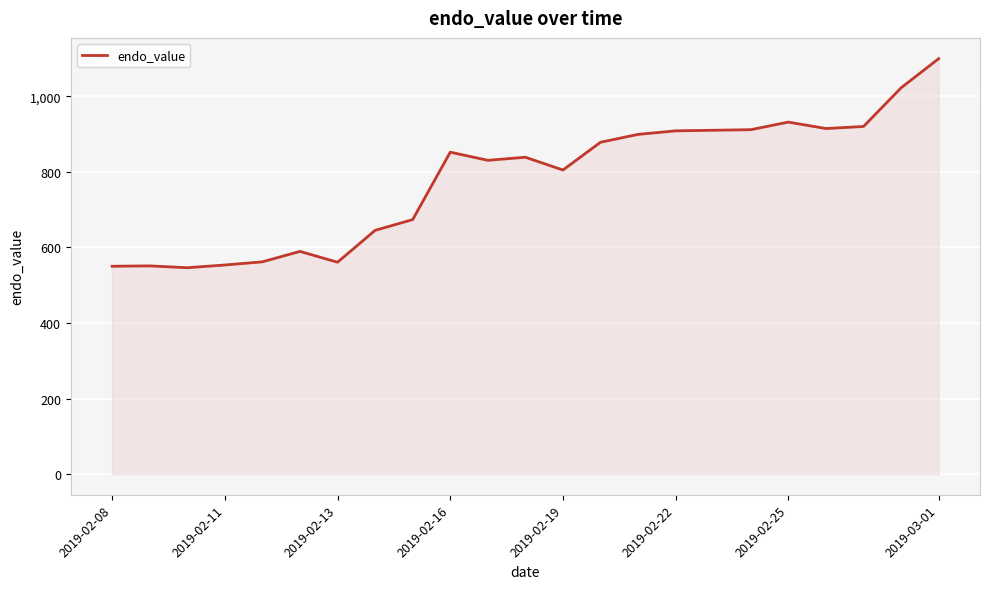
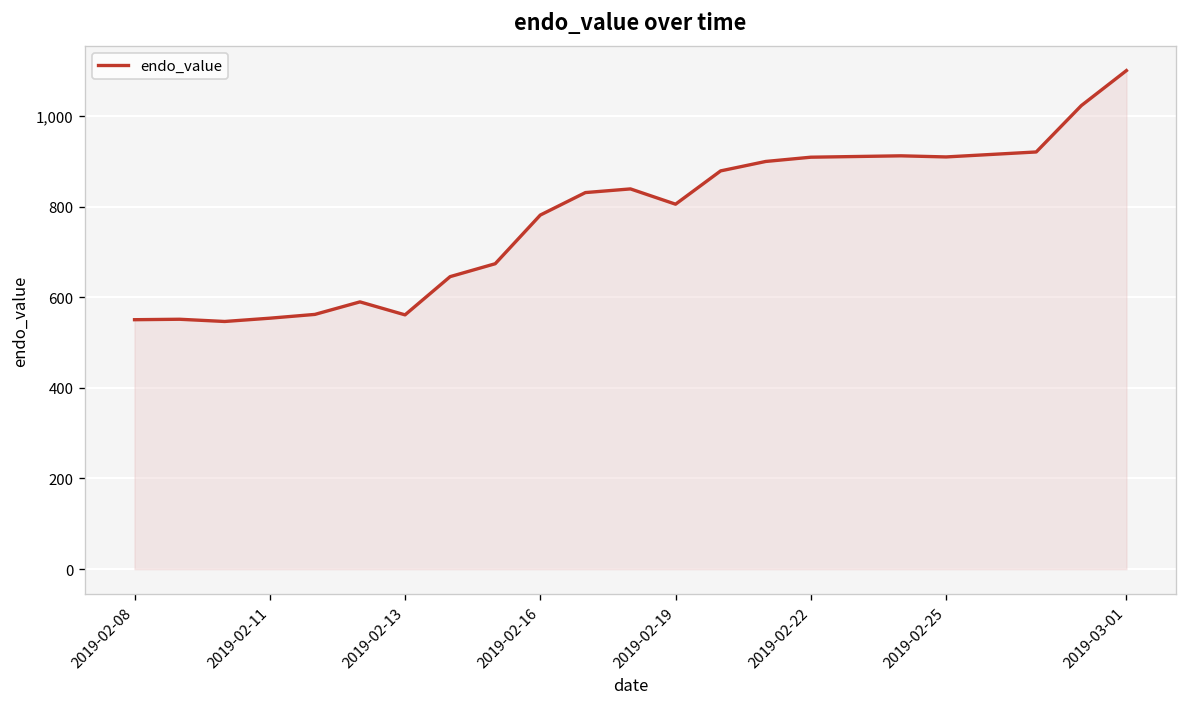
  {
    "2019-02-08": "550",
    "2019-02-13": "560",
-   "2019-02-16": "850",
+   "2019-02-16": "780",
    "2019-02-19": "810",
    "2019-02-22": "910",
-   "2019-02-25": "930",
+   "2019-02-25": "910",
    "2019-03-01": "1,100"
  }
